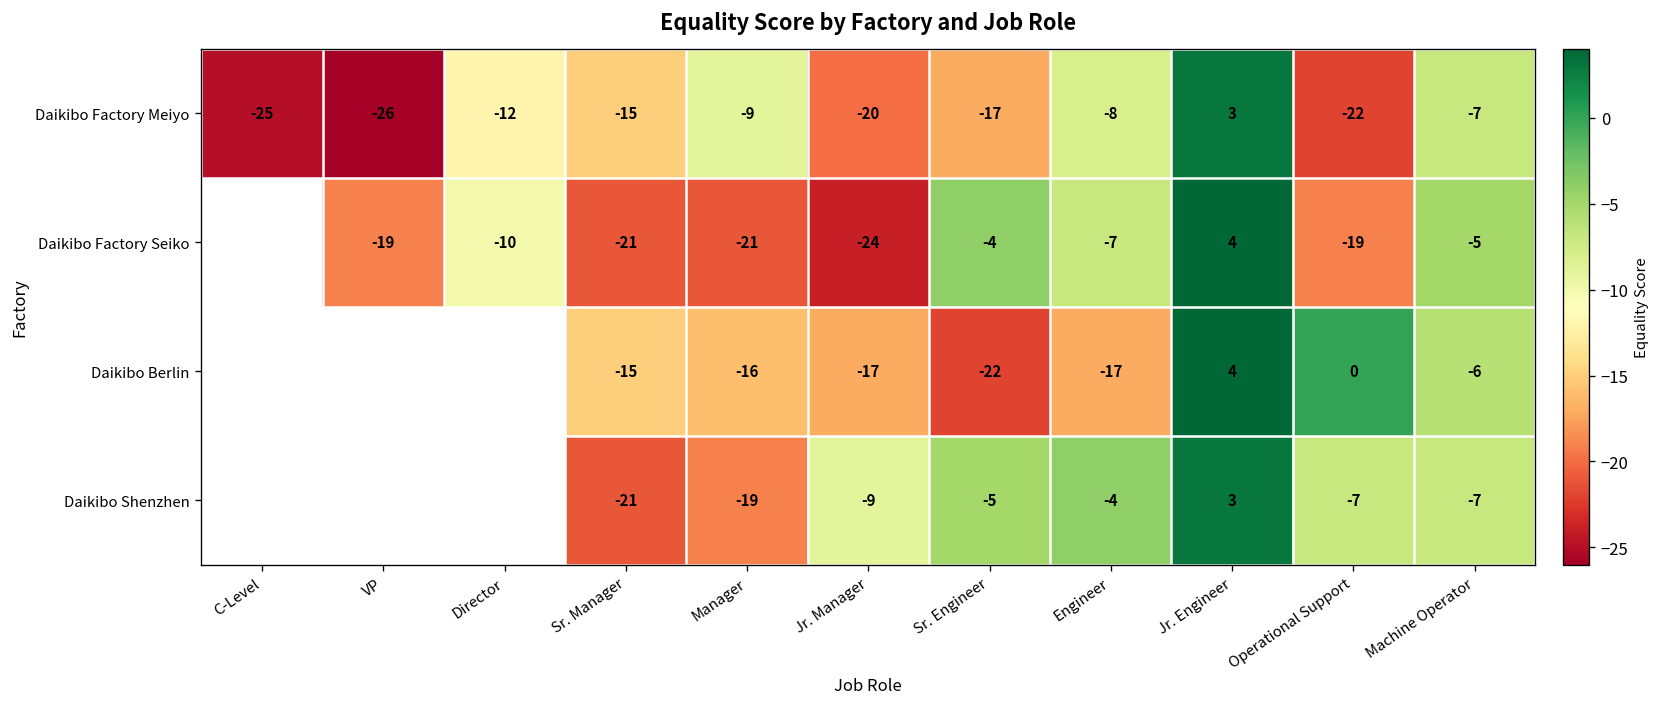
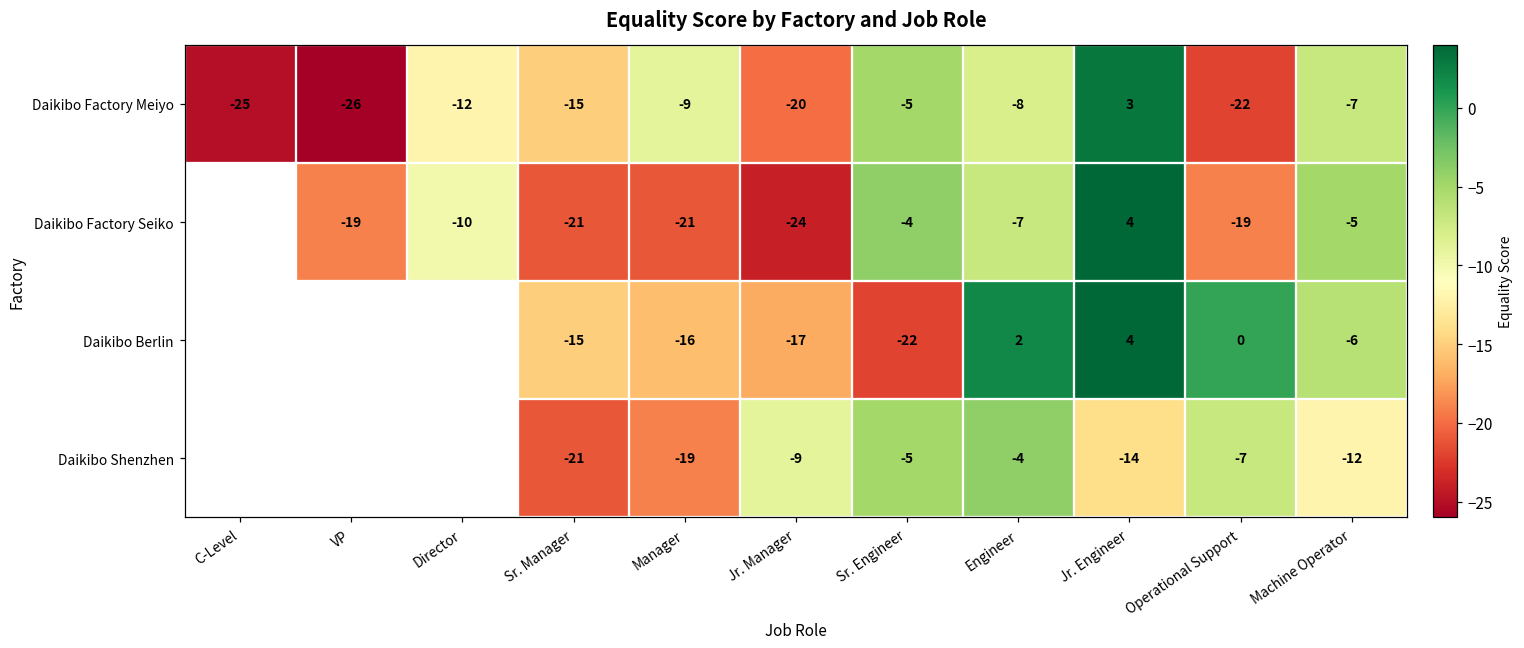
  {
    "Daikibo Factory Meiyo": {
      "C-Level": -25,
      "VP": -26,
      "Director": -12,
      "Sr. Manager": -15,
      "Manager": -9,
      "Jr. Manager": -20,
-     "Sr. Engineer": -17,
+     "Sr. Engineer": -5,
      "Engineer": -8,
      "Jr. Engineer": 3,
      "Operational Support": -22,
      "Machine Operator": -7
    },
    "Daikibo Factory Seiko": {
      "VP": -19,
      "Director": -10,
      "Sr. Manager": -21,
      "Manager": -21,
      "Jr. Manager": -24,
      "Sr. Engineer": -4,
      "Engineer": -7,
      "Jr. Engineer": 4,
      "Operational Support": -19,
      "Machine Operator": -5
    },
    "Daikibo Berlin": {
      "Sr. Manager": -15,
      "Manager": -16,
      "Jr. Manager": -17,
      "Sr. Engineer": -22,
-     "Engineer": -17,
+     "Engineer": 2,
      "Jr. Engineer": 4,
      "Operational Support": 0,
      "Machine Operator": -6
    },
    "Daikibo Shenzhen": {
      "Sr. Manager": -21,
      "Manager": -19,
      "Jr. Manager": -9,
      "Sr. Engineer": -5,
      "Engineer": -4,
-     "Jr. Engineer": 3,
+     "Jr. Engineer": -14,
      "Operational Support": -7,
-     "Machine Operator": -7
+     "Machine Operator": -12
    }
  }
